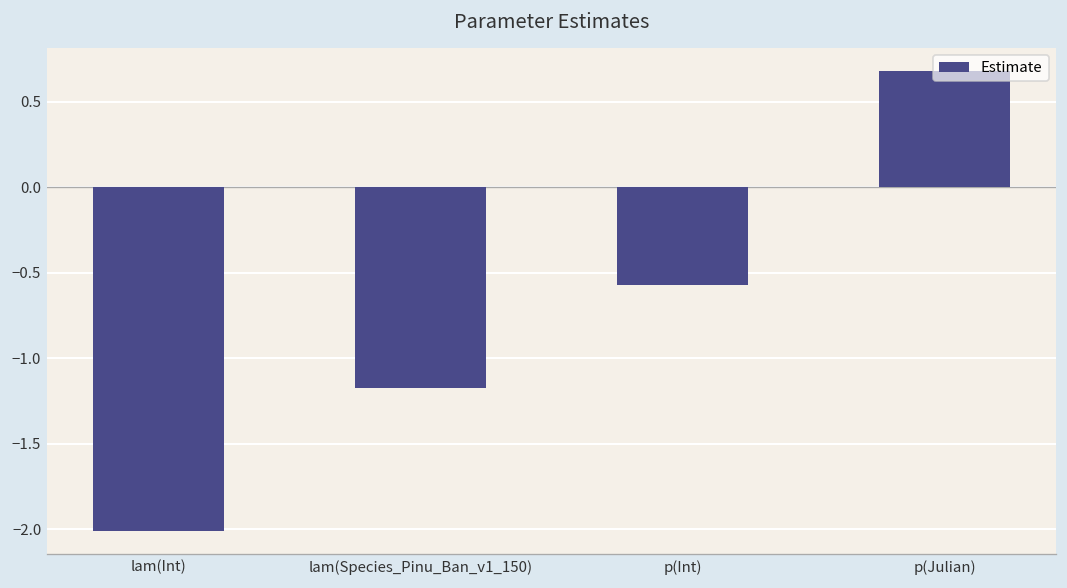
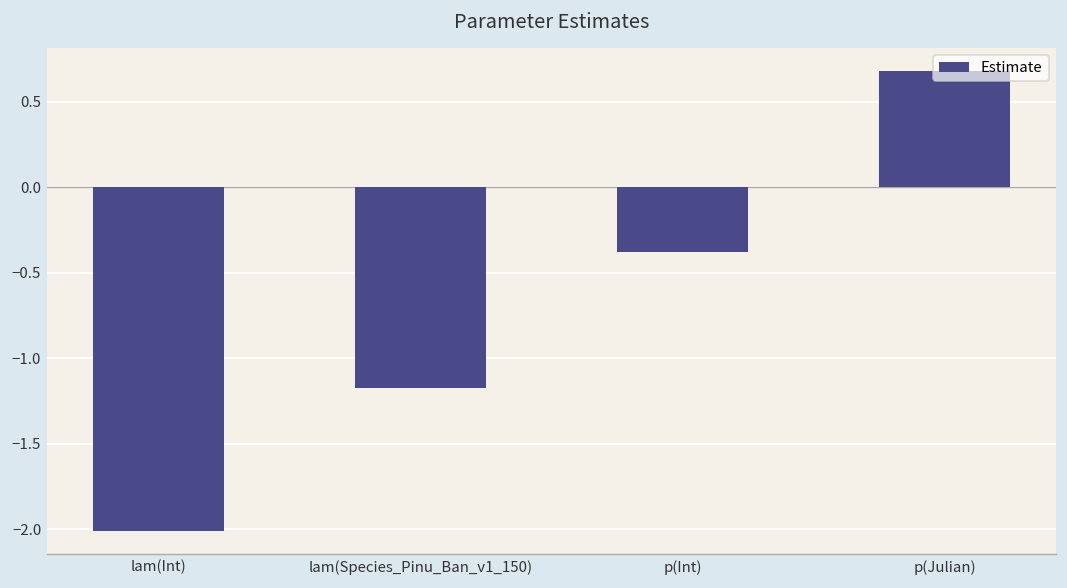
  {
    "lam(Int)": -2.01,
    "lam(Species_Pinu_Ban_v1_150)": -1.17,
-   "p(Int)": -0.57
+   "p(Int)": -0.38
  }
